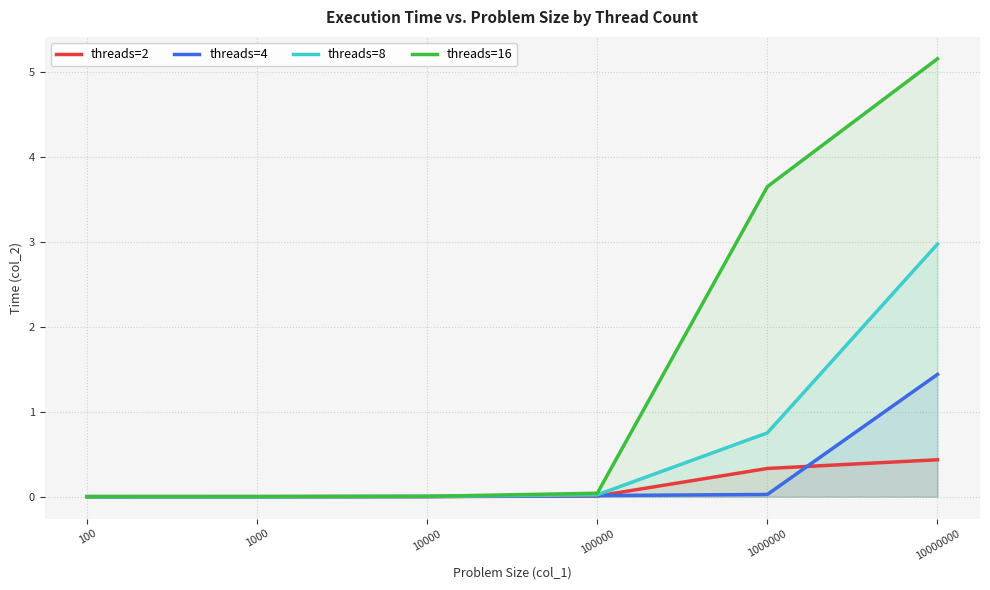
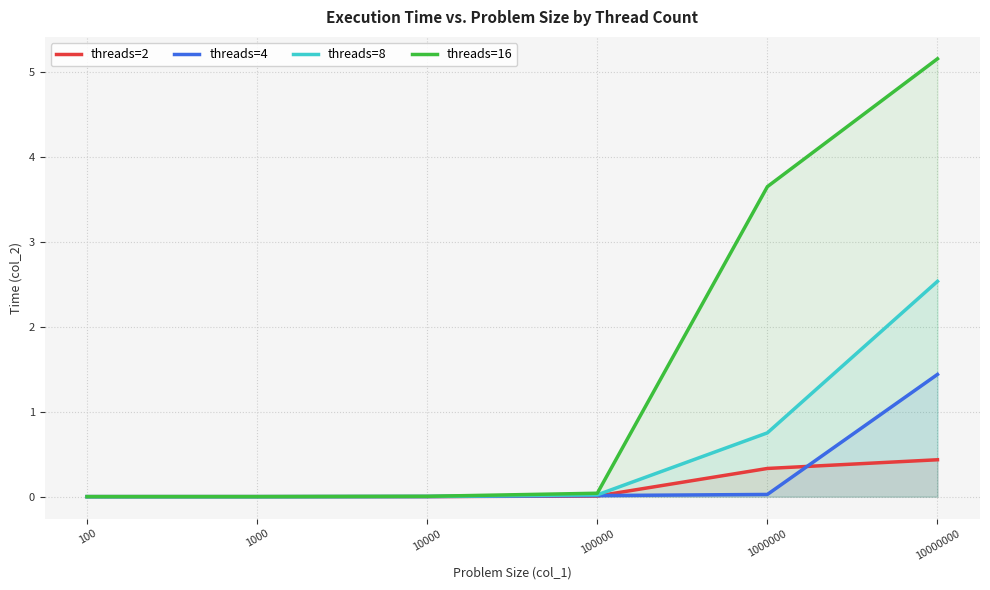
  {
    "threads=2": {
      "1000000": 0.3,
      "10000000": 0.4
    },
    "threads=4": {
      "1000000": 0.0,
      "10000000": 1.4
    },
    "threads=8": {
      "1000000": 0.8,
-     "10000000": 3.0
+     "10000000": 2.5
    },
    "threads=16": {
      "1000000": 3.6,
      "10000000": 5.2
    }
  }
